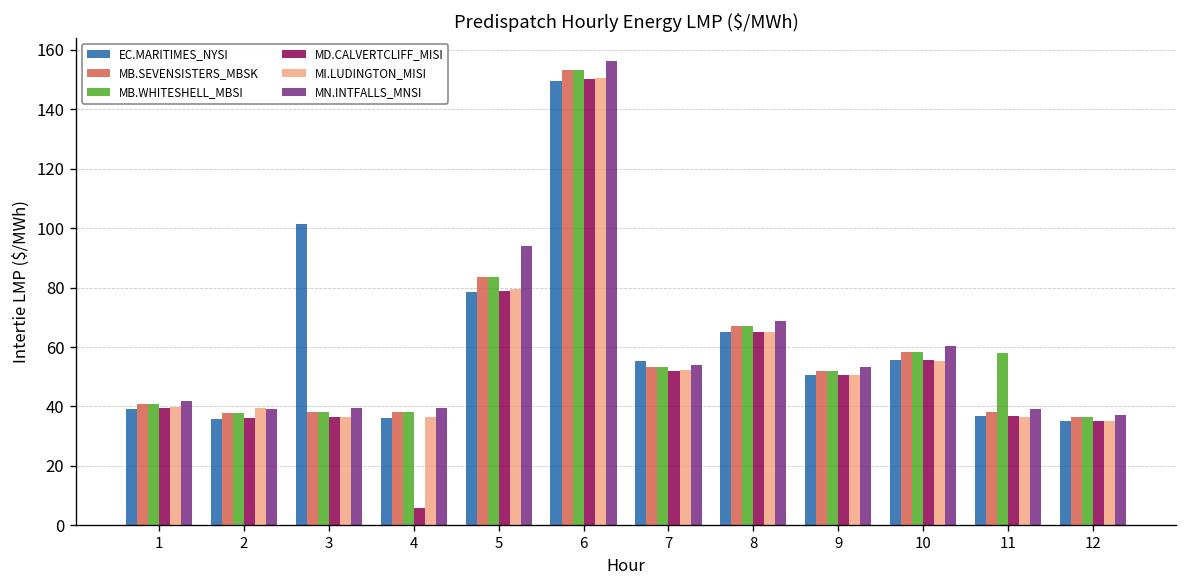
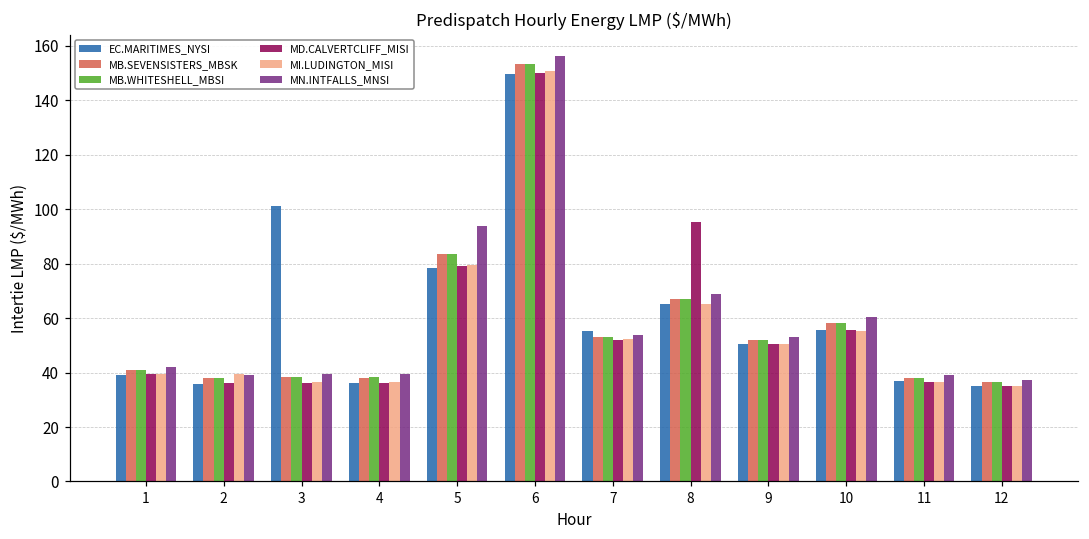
  {
    "EC.MARITIMES_NYSI": {
      "1": 39,
      "2": 36,
      "3": 101,
      "4": 36,
      "5": 78,
      "6": 150,
      "7": 55,
      "8": 65,
      "9": 51,
      "10": 56,
      "11": 37,
      "12": 35
    },
    "MB.SEVENSISTERS_MBSK": {
      "1": 41,
      "2": 38,
      "3": 38,
      "4": 38,
      "5": 83,
      "6": 153,
      "7": 53,
      "8": 67,
      "9": 52,
      "10": 58,
      "11": 38,
      "12": 36
    },
    "MB.WHITESHELL_MBSI": {
      "1": 41,
      "2": 38,
      "3": 38,
      "4": 38,
      "5": 83,
      "6": 153,
      "7": 53,
      "8": 67,
      "9": 52,
      "10": 58,
-     "11": 58,
+     "11": 38,
      "12": 36
    },
    "MD.CALVERTCLIFF_MISI": {
      "1": 39,
      "2": 36,
      "3": 36,
-     "4": 6,
+     "4": 36,
      "5": 79,
      "6": 150,
      "7": 52,
-     "8": 65,
+     "8": 95,
      "9": 51,
      "10": 56,
      "11": 37,
      "12": 35
    },
    "MI.LUDINGTON_MISI": {
      "1": 40,
      "2": 39,
      "3": 36,
      "4": 37,
      "5": 80,
      "6": 151,
      "7": 52,
      "8": 65,
      "9": 51,
      "10": 55,
      "11": 37,
      "12": 35
    },
    "MN.INTFALLS_MNSI": {
      "1": 42,
      "2": 39,
      "3": 40,
      "4": 39,
      "5": 94,
      "6": 156,
      "7": 54,
      "8": 69,
      "9": 53,
      "10": 60,
      "11": 39,
      "12": 37
    }
  }
